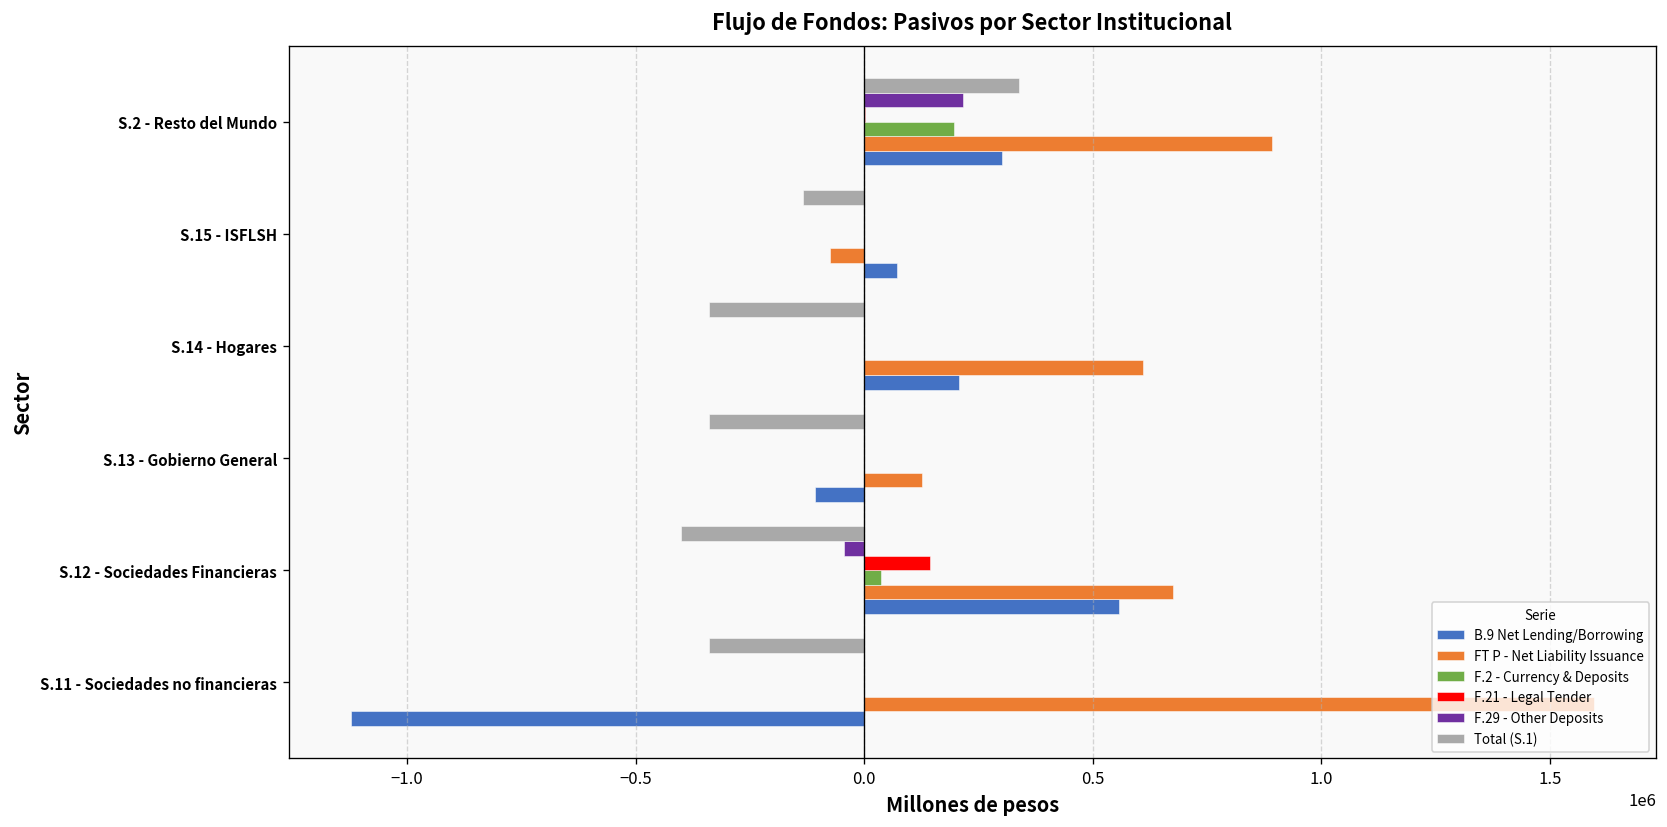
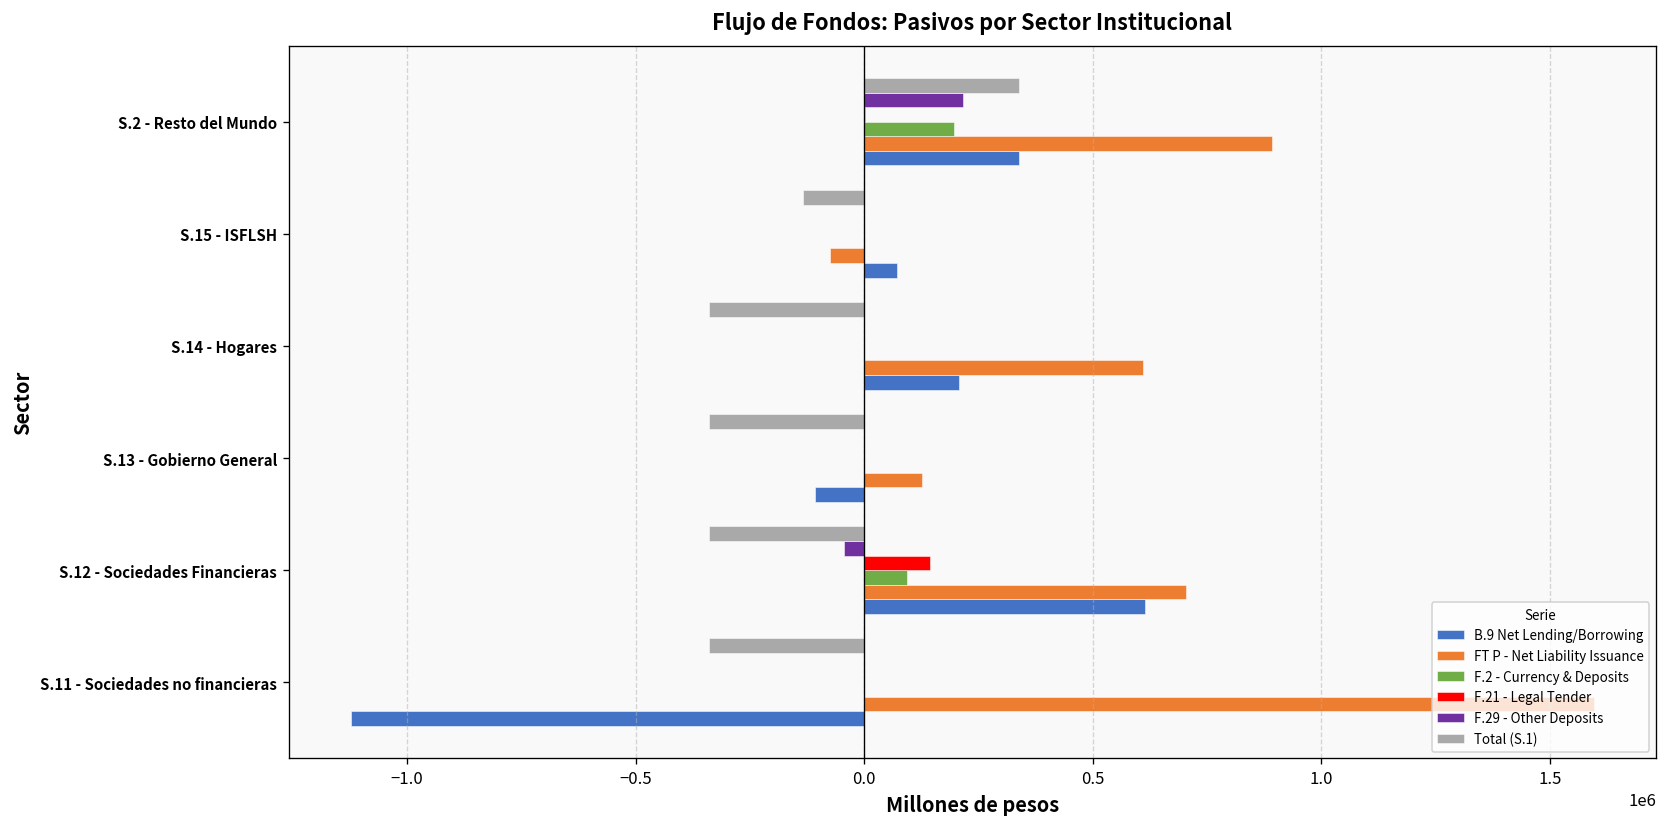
  {
    "B.9 Net Lending/Borrowing": {
-     "S.2 - Resto del Mundo": 300000,
+     "S.2 - Resto del Mundo": 340000,
      "S.15 - ISFLSH": 70000,
      "S.14 - Hogares": 210000,
      "S.13 - Gobierno General": -110000,
-     "S.12 - Sociedades Financieras": 560000,
+     "S.12 - Sociedades Financieras": 610000,
      "S.11 - Sociedades no financieras": -1120000
    },
    "FT P - Net Liability Issuance": {
      "S.2 - Resto del Mundo": 890000,
      "S.15 - ISFLSH": -80000,
      "S.14 - Hogares": 610000,
      "S.13 - Gobierno General": 130000,
-     "S.12 - Sociedades Financieras": 680000
+     "S.12 - Sociedades Financieras": 700000
    },
    "F.2 - Currency & Deposits": {
      "S.2 - Resto del Mundo": 200000,
      "S.15 - ISFLSH": 0,
      "S.14 - Hogares": 0,
      "S.13 - Gobierno General": 0,
-     "S.12 - Sociedades Financieras": 40000,
+     "S.12 - Sociedades Financieras": 90000,
      "S.11 - Sociedades no financieras": 0
    },
    "F.21 - Legal Tender": {
      "S.15 - ISFLSH": 0,
      "S.14 - Hogares": 0,
      "S.13 - Gobierno General": 0,
      "S.12 - Sociedades Financieras": 150000,
      "S.11 - Sociedades no financieras": 0
    },
    "F.29 - Other Deposits": {
      "S.2 - Resto del Mundo": 220000,
      "S.15 - ISFLSH": 0,
      "S.14 - Hogares": 0,
      "S.13 - Gobierno General": 0,
      "S.12 - Sociedades Financieras": -40000,
      "S.11 - Sociedades no financieras": 0
    },
    "Total (S.1)": {
      "S.2 - Resto del Mundo": 340000,
      "S.15 - ISFLSH": -130000,
      "S.14 - Hogares": -340000,
      "S.13 - Gobierno General": -340000,
-     "S.12 - Sociedades Financieras": -400000,
+     "S.12 - Sociedades Financieras": -340000,
      "S.11 - Sociedades no financieras": -340000
    }
  }
